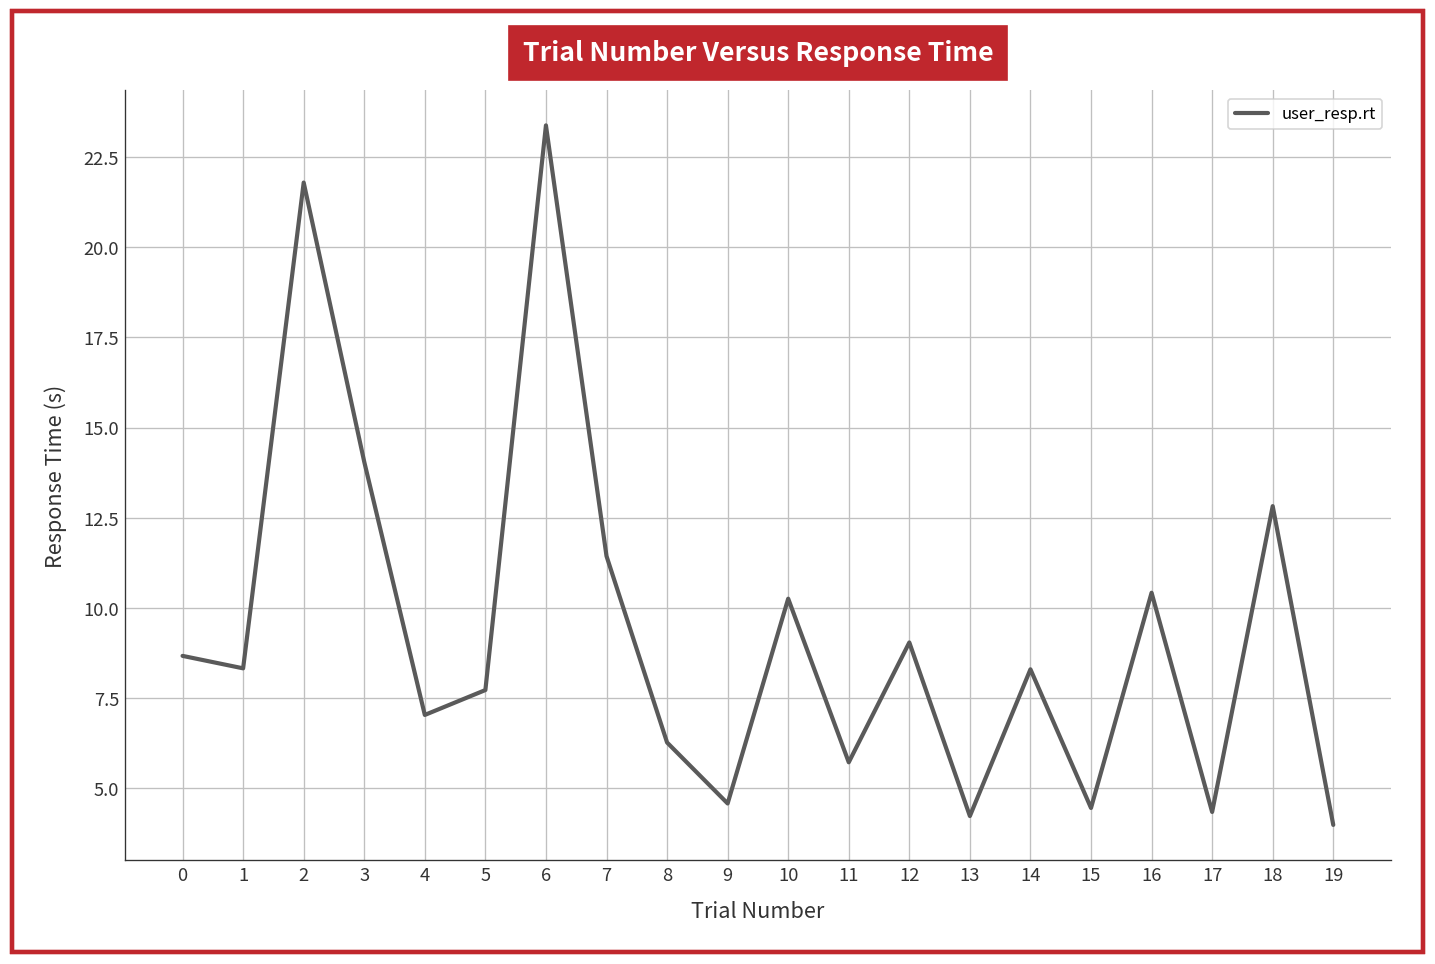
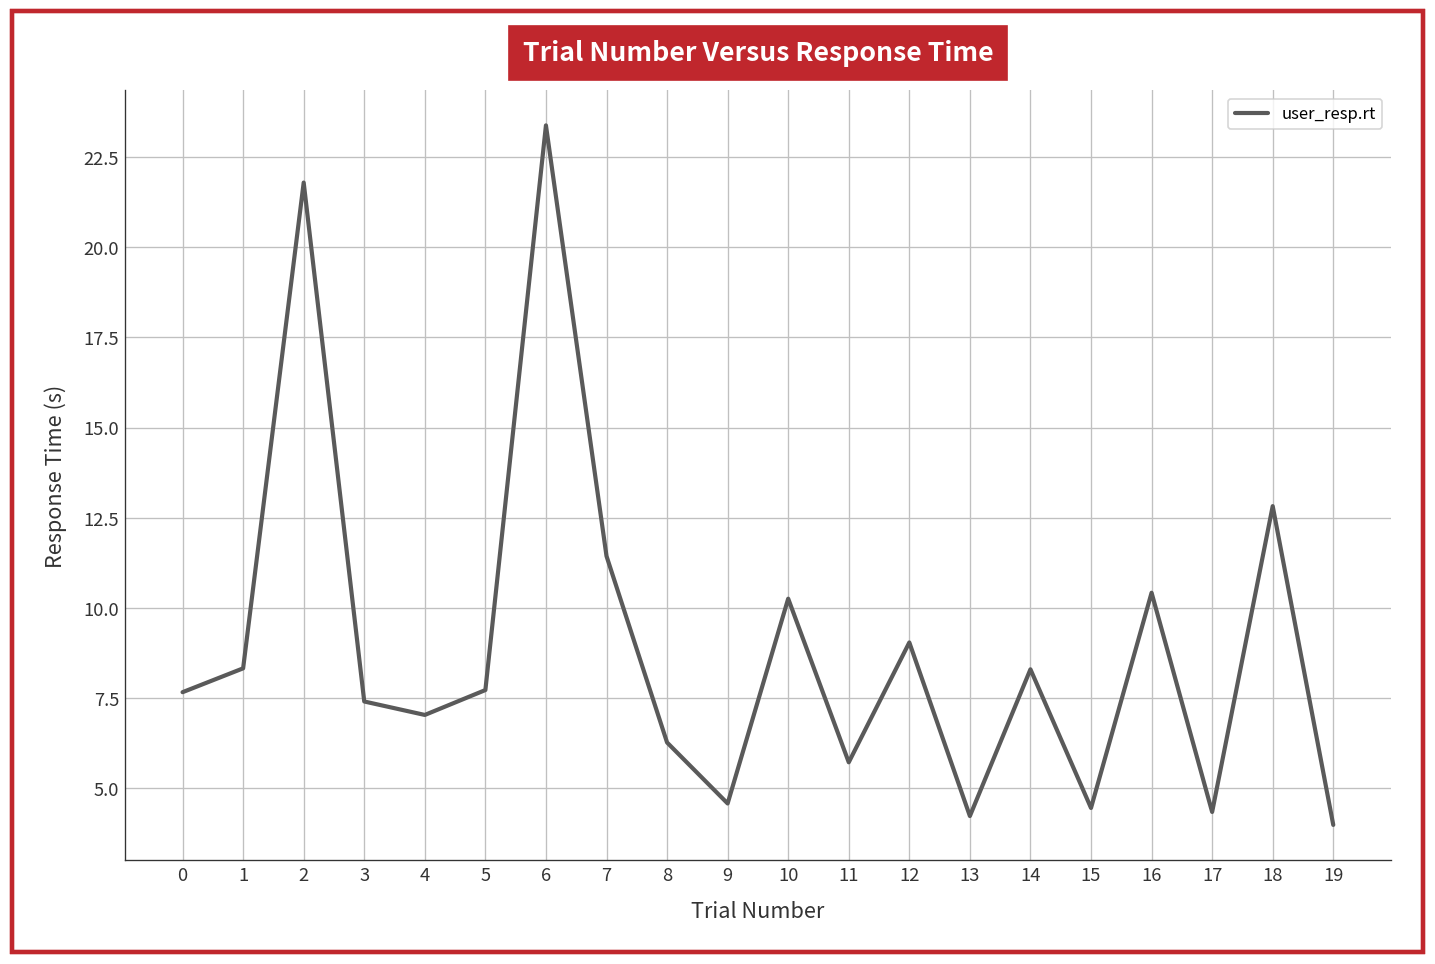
  {
-   "0": 8.7,
+   "0": 7.7,
    "1": 8.3,
    "2": 21.8,
-   "3": 14.1,
+   "3": 7.4,
    "4": 7.0,
    "5": 7.7,
    "6": 23.4,
    "7": 11.4,
    "8": 6.3,
    "9": 4.6,
    "10": 10.3,
    "11": 5.7,
    "12": 9.0,
    "13": 4.2,
    "14": 8.3,
    "15": 4.5,
    "16": 10.4,
    "17": 4.3,
    "18": 12.8,
    "19": 4.0
  }
